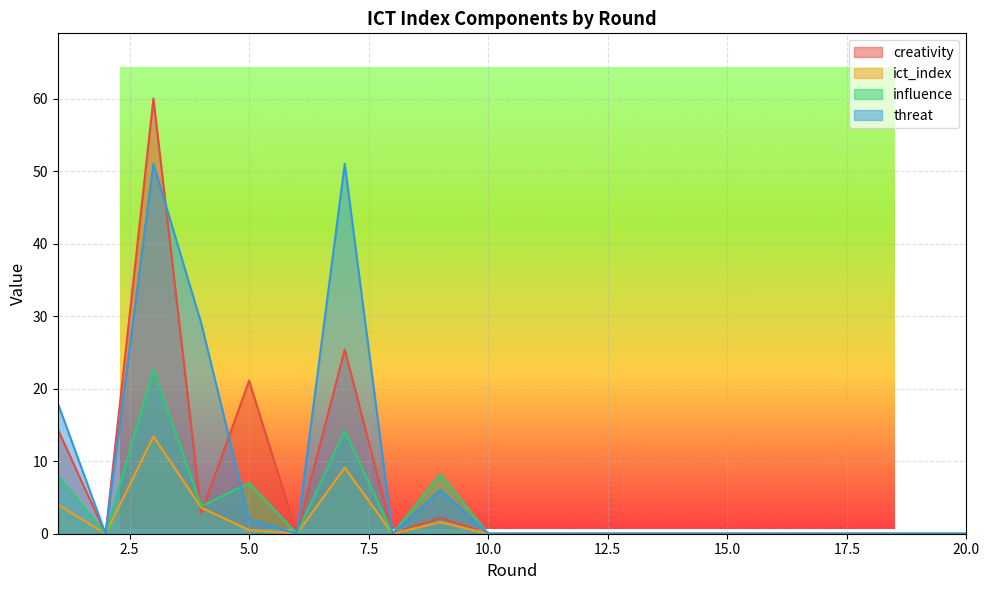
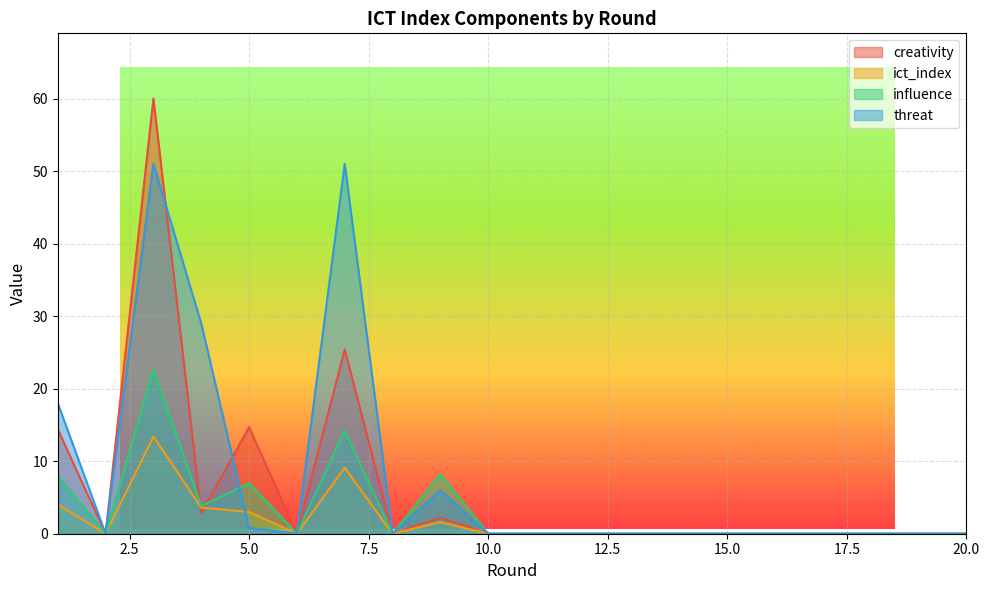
  {
    "ICT Index Components by Round": {
      "creativity": {
-       "5.0": 21
+       "5.0": 15
      },
      "ict_index": {
-       "5.0": 1
+       "5.0": 3
      },
      "influence": {
        "5.0": 7
      },
      "threat": {
-       "5.0": 2
+       "5.0": 1
      }
    }
  }
